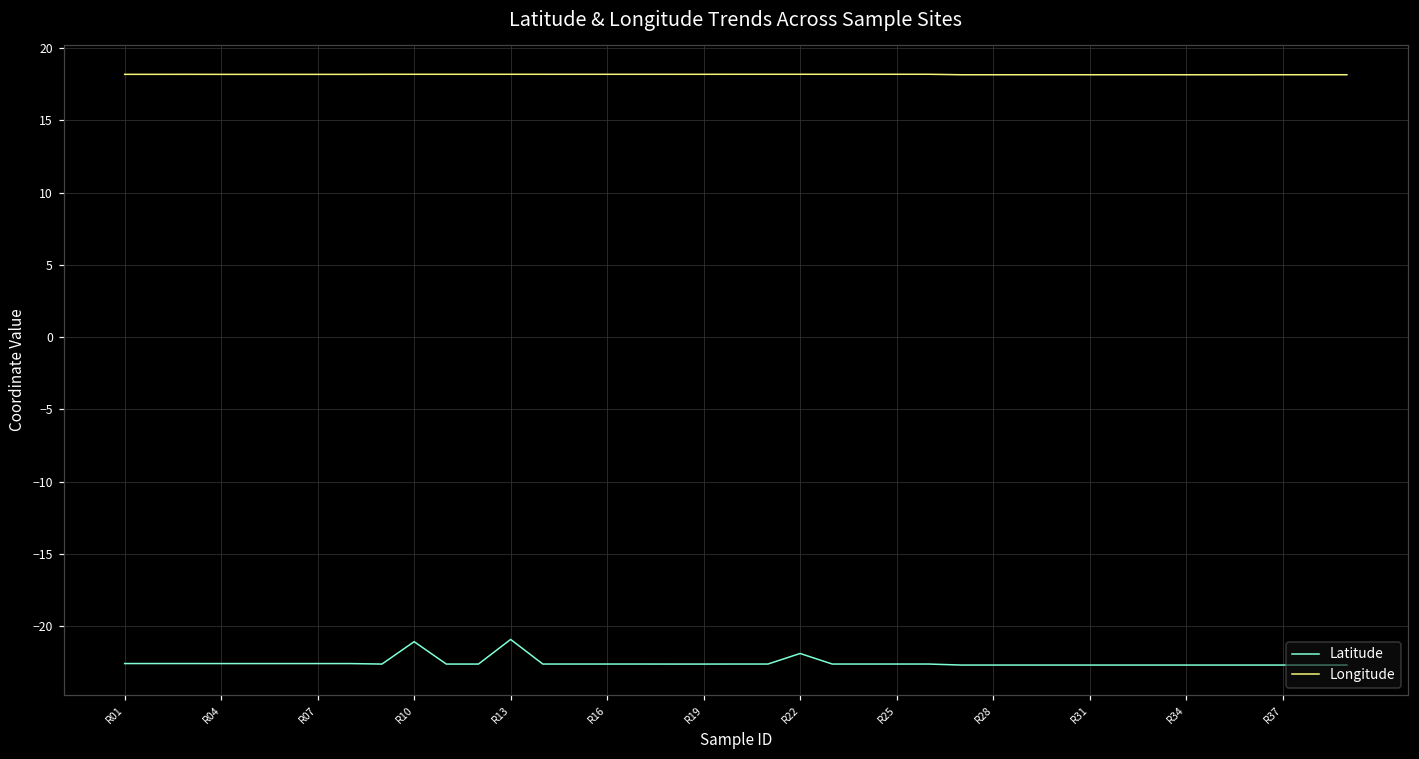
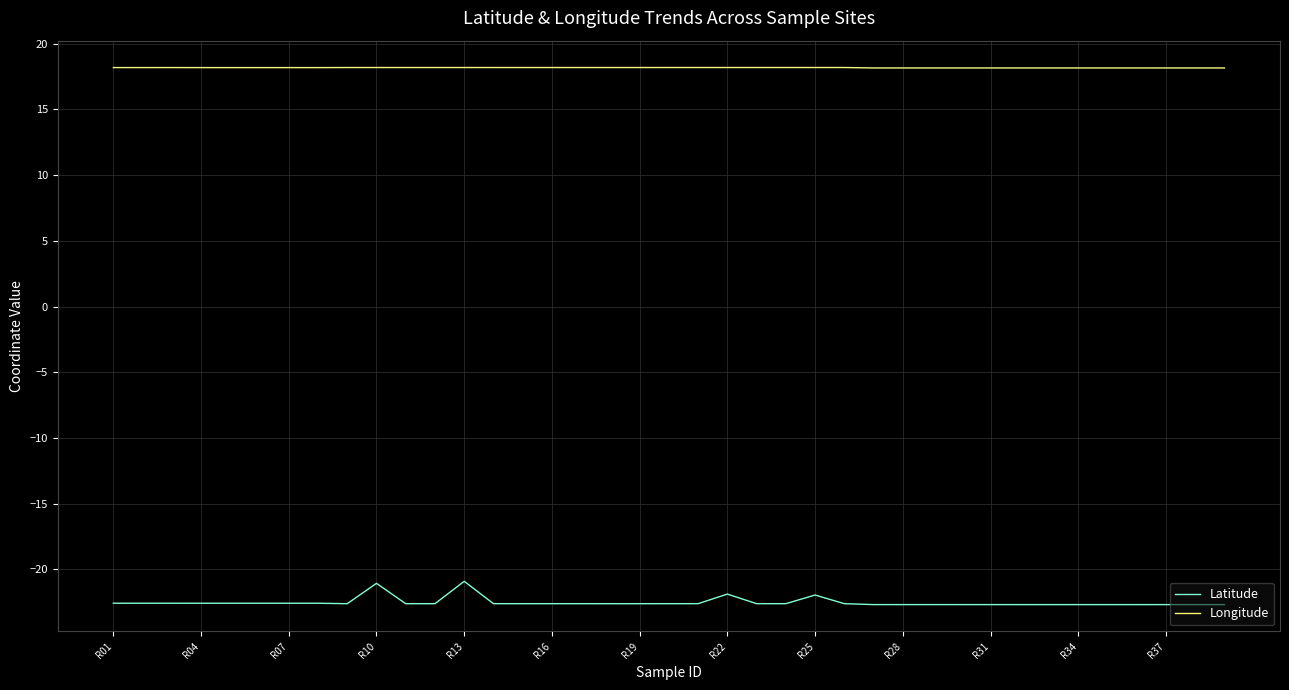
  {
    "Latitude": {
      "R01": -22.6,
      "R04": -22.6,
      "R07": -22.6,
      "R10": -21.1,
      "R13": -20.9,
      "R16": -22.6,
      "R19": -22.6,
      "R22": -21.9,
-     "R25": -22.6,
+     "R25": -22.0,
      "R28": -22.7,
      "R31": -22.7,
      "R34": -22.7,
      "R37": -22.7
    },
    "Longitude": {
      "R01": 18.2,
      "R04": 18.2,
      "R07": 18.2,
      "R10": 18.2,
      "R13": 18.2,
      "R16": 18.2,
      "R19": 18.2,
      "R22": 18.2,
      "R25": 18.2,
      "R28": 18.2,
      "R31": 18.2,
      "R34": 18.2,
      "R37": 18.2
    }
  }
